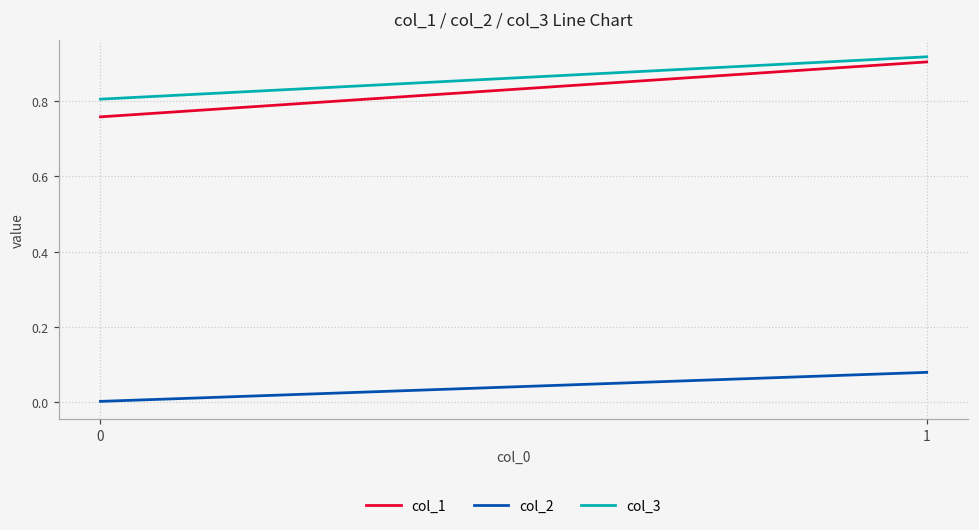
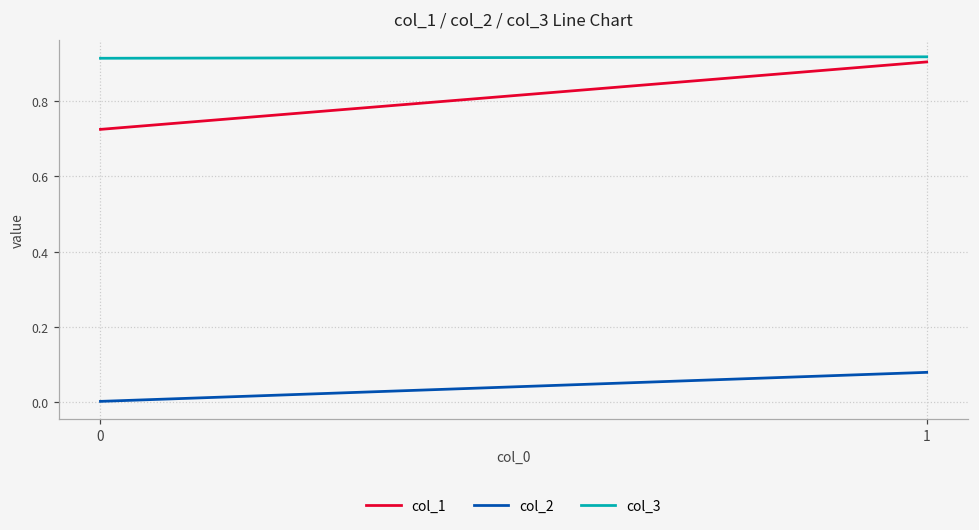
  {
    "col_1": {
-     "0": 0.76,
+     "0": 0.72,
      "1": 0.90
    },
    "col_2": {
      "0": 0.00,
      "1": 0.08
    },
    "col_3": {
-     "0": 0.80,
+     "0": 0.91,
      "1": 0.92
    }
  }
